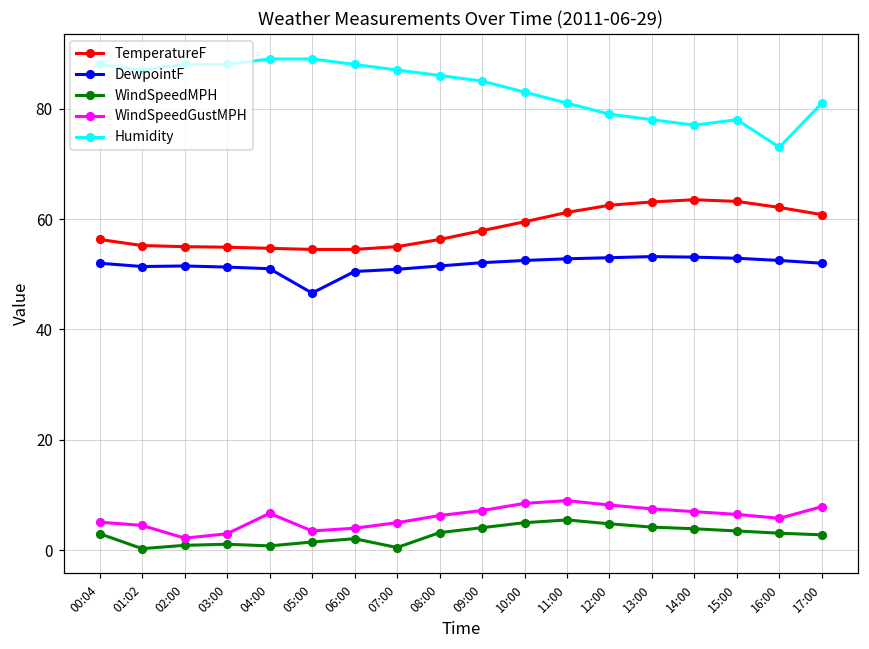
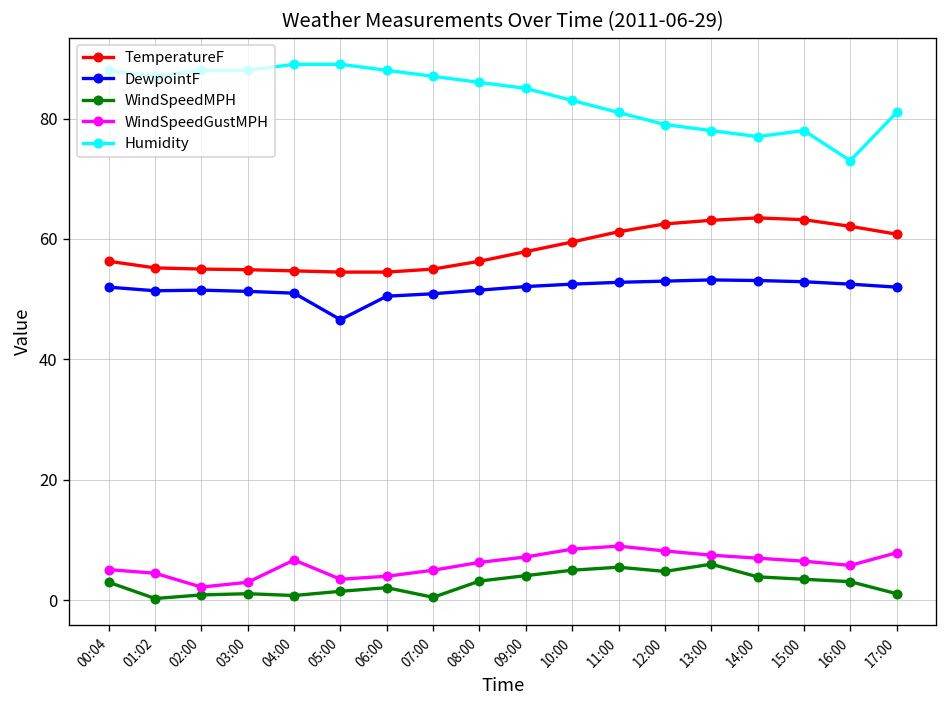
  {
    "TemperatureF": {
      "00:04": 56,
      "01:02": 55,
      "02:00": 55,
      "03:00": 55,
      "04:00": 55,
      "05:00": 55,
      "06:00": 55,
      "07:00": 55,
      "08:00": 56,
      "09:00": 58,
      "10:00": 60,
      "11:00": 61,
      "12:00": 63,
      "13:00": 63,
      "14:00": 64,
      "15:00": 63,
      "16:00": 62,
      "17:00": 61
    },
    "DewpointF": {
      "00:04": 52,
      "01:02": 51,
      "02:00": 52,
      "03:00": 51,
      "04:00": 51,
      "05:00": 47,
      "06:00": 51,
      "07:00": 51,
      "08:00": 52,
      "09:00": 52,
      "10:00": 53,
      "11:00": 53,
      "12:00": 53,
      "13:00": 53,
      "14:00": 53,
      "15:00": 53,
      "16:00": 53,
      "17:00": 52
    },
    "WindSpeedMPH": {
      "00:04": 3,
      "01:02": 0,
      "02:00": 1,
      "03:00": 1,
      "04:00": 1,
      "05:00": 2,
      "06:00": 2,
      "07:00": 1,
      "08:00": 3,
      "09:00": 4,
      "10:00": 5,
      "11:00": 6,
      "12:00": 5,
-     "13:00": 4,
+     "13:00": 6,
      "14:00": 4,
      "15:00": 4,
      "16:00": 3,
-     "17:00": 3
+     "17:00": 1
    },
    "WindSpeedGustMPH": {
      "00:04": 5,
      "01:02": 5,
      "02:00": 2,
      "03:00": 3,
      "04:00": 7,
      "05:00": 4,
      "06:00": 4,
      "07:00": 5,
      "08:00": 6,
      "09:00": 7,
      "10:00": 9,
      "11:00": 9,
      "12:00": 8,
      "13:00": 8,
      "14:00": 7,
      "15:00": 7,
      "16:00": 6,
      "17:00": 8
    },
    "Humidity": {
      "04:00": 89,
      "05:00": 89,
      "06:00": 88,
      "07:00": 87,
      "08:00": 86,
      "09:00": 85,
      "10:00": 83,
      "11:00": 81,
      "12:00": 79,
      "13:00": 78,
      "14:00": 77,
      "15:00": 78,
      "16:00": 73,
      "17:00": 81
    }
  }
